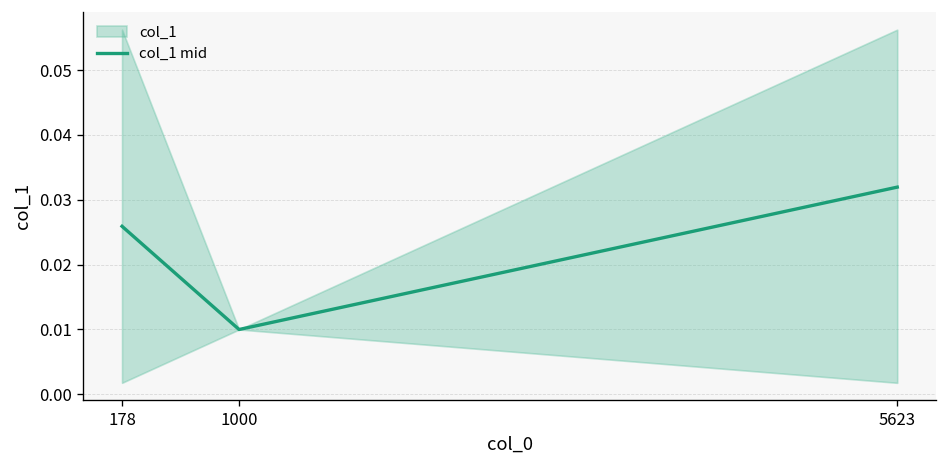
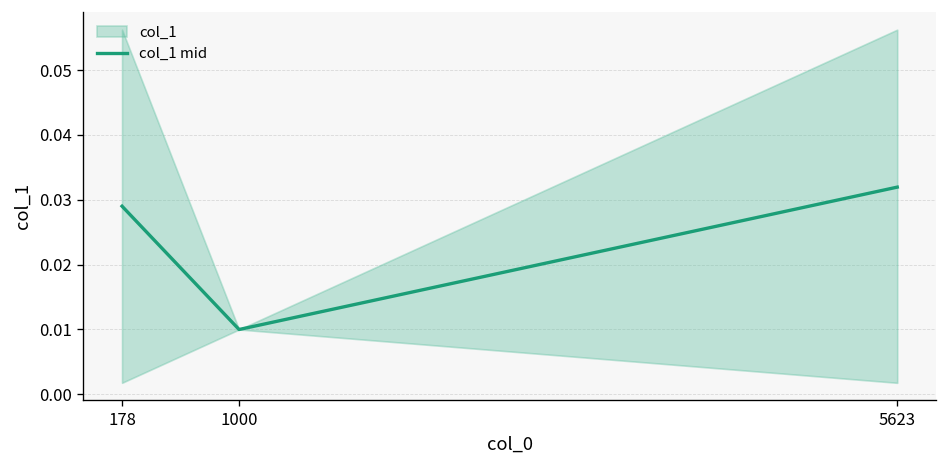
  {
    "col_1 mid": {
-     "178": 0.026,
+     "178": 0.029,
      "5623": 0.032
    }
  }
